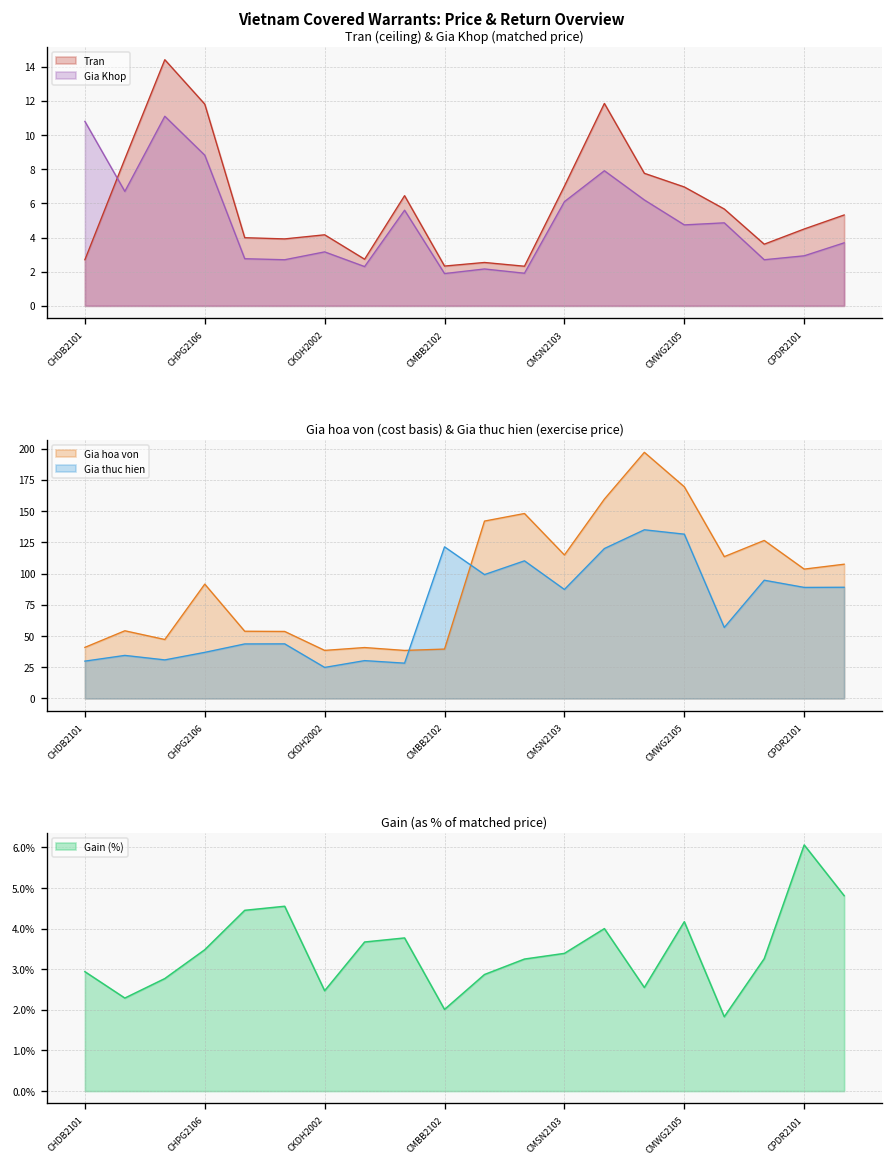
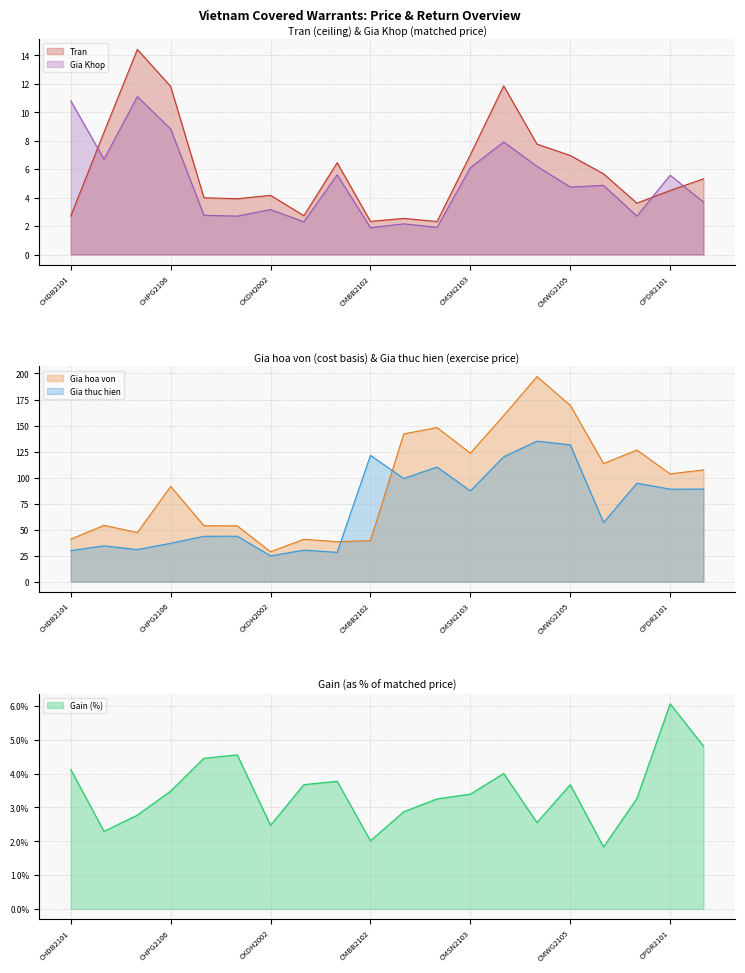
  {
    "Tran (ceiling) & Gia Khop (matched price)": {
      "Tran": {
        "CHDB2101": "2.7",
        "CHPG2106": "11.8",
        "CKDH2002": "4.2",
        "CMBB2102": "2.3",
        "CMSN2103": "7.0",
        "CMWG2105": "7.0",
        "CPDR2101": "4.5"
      },
      "Gia Khop": {
        "CHDB2101": "10.8",
        "CHPG2106": "8.8",
        "CKDH2002": "3.2",
        "CMBB2102": "1.9",
        "CMSN2103": "6.1",
        "CMWG2105": "4.7",
-       "CPDR2101": "2.9"
+       "CPDR2101": "5.6"
      }
    },
    "Gia hoa von (cost basis) & Gia thuc hien (exercise price)": {
      "Gia hoa von": {
        "CHDB2101": "41",
        "CHPG2106": "92",
-       "CKDH2002": "38",
+       "CKDH2002": "29",
        "CMBB2102": "40",
-       "CMSN2103": "115",
+       "CMSN2103": "124",
        "CMWG2105": "169",
        "CPDR2101": "104"
      },
      "Gia thuc hien": {
        "CHDB2101": "30",
        "CHPG2106": "37",
        "CKDH2002": "25",
        "CMBB2102": "121",
        "CMSN2103": "87",
        "CMWG2105": "132",
        "CPDR2101": "89"
      }
    },
    "Gain (as % of matched price)": {
-     "CHDB2101": "2.9%",
+     "CHDB2101": "4.1%",
      "CHPG2106": "3.5%",
      "CKDH2002": "2.5%",
      "CMBB2102": "2.0%",
      "CMSN2103": "3.4%",
-     "CMWG2105": "4.2%",
+     "CMWG2105": "3.7%",
      "CPDR2101": "6.1%"
    }
  }
